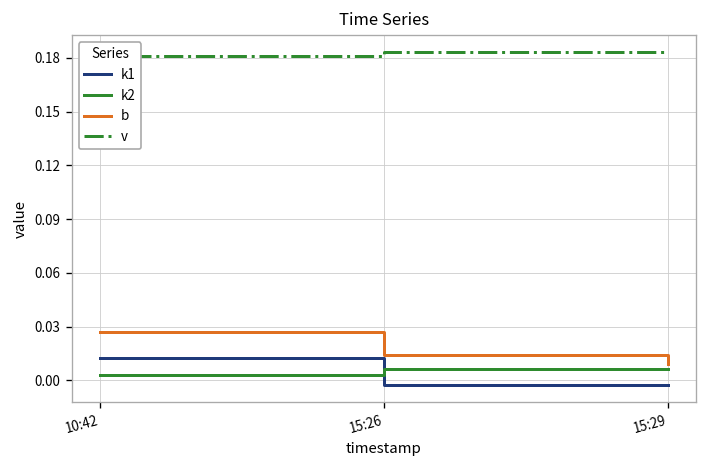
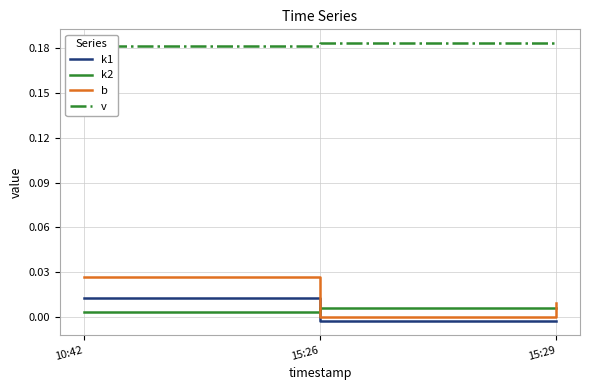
  {
    "k1": {
      "10:42": 0.013,
      "15:26": -0.003,
      "15:29": -0.003
    },
    "b": {
      "10:42": 0.027,
-     "15:26": 0.014,
+     "15:26": 0.000,
      "15:29": 0.009
    }
  }
